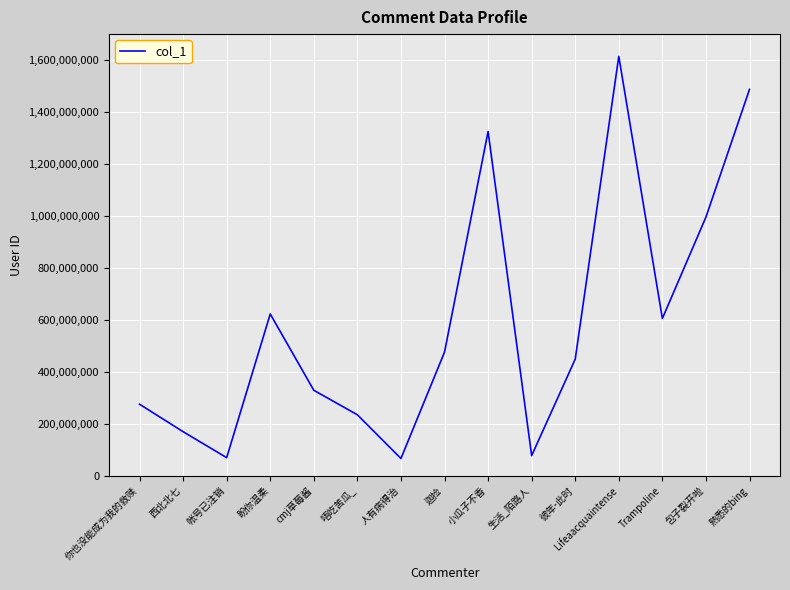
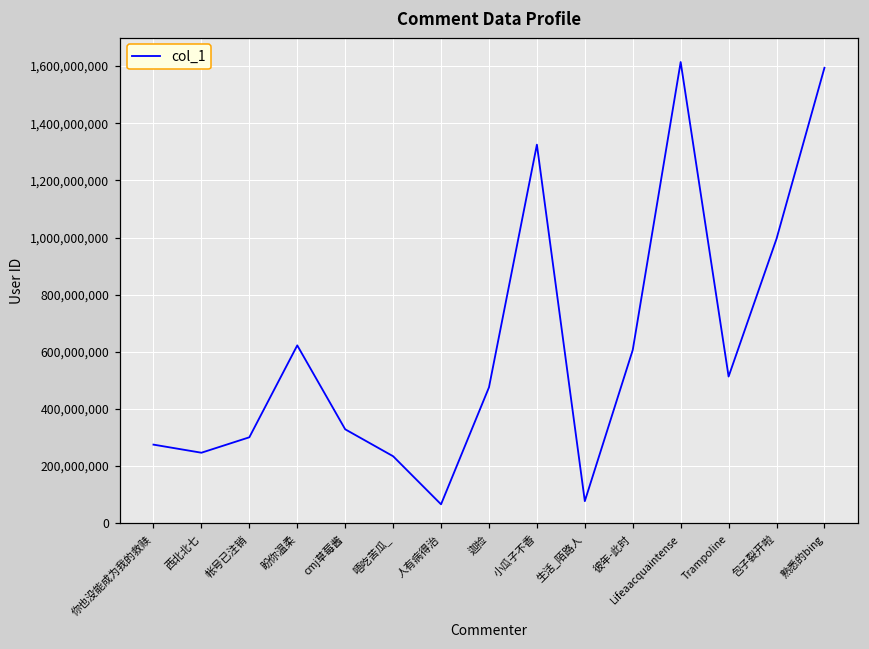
  {
    "你也没能成为我的救赎": "280,000,000",
-   "西北北七": "170,000,000",
-   "帐号已注销": "70,000,000",
+   "西北北七": "250,000,000",
+   "帐号已注销": "300,000,000",
    "盼你温柔": "620,000,000",
    "cmj草莓酱": "330,000,000",
    "唔吃苦瓜_": "230,000,000",
    "人有病得治": "70,000,000",
    "迦捡": "480,000,000",
    "小瓜子不香": "1,330,000,000",
    "生活_陌路人": "80,000,000",
-   "彼年-此时": "450,000,000",
+   "彼年-此时": "610,000,000",
    "Lifeaacquaintense": "1,610,000,000",
-   "TrampoIine": "610,000,000",
+   "TrampoIine": "510,000,000",
    "包子裂开啦": "1,000,000,000",
-   "熟悉的bing": "1,490,000,000"
+   "熟悉的bing": "1,590,000,000"
  }
